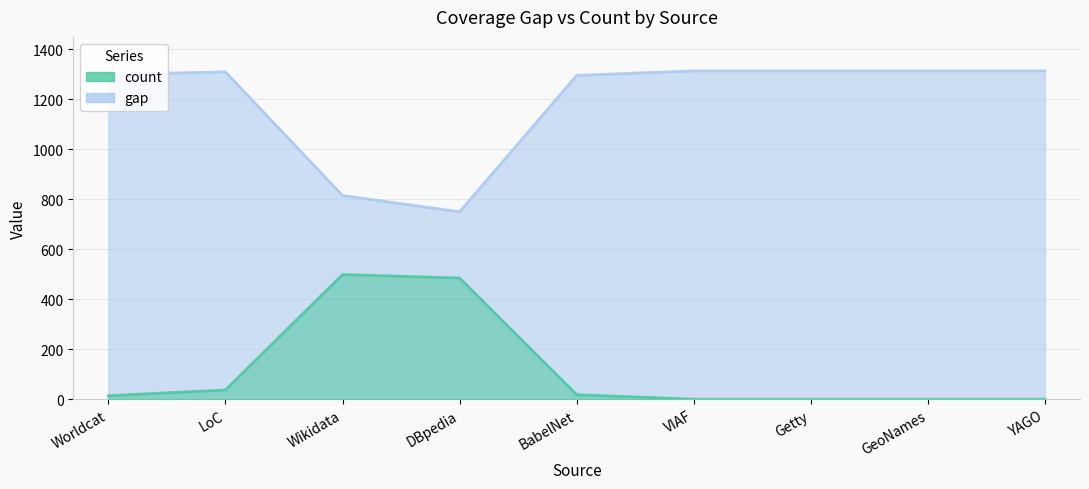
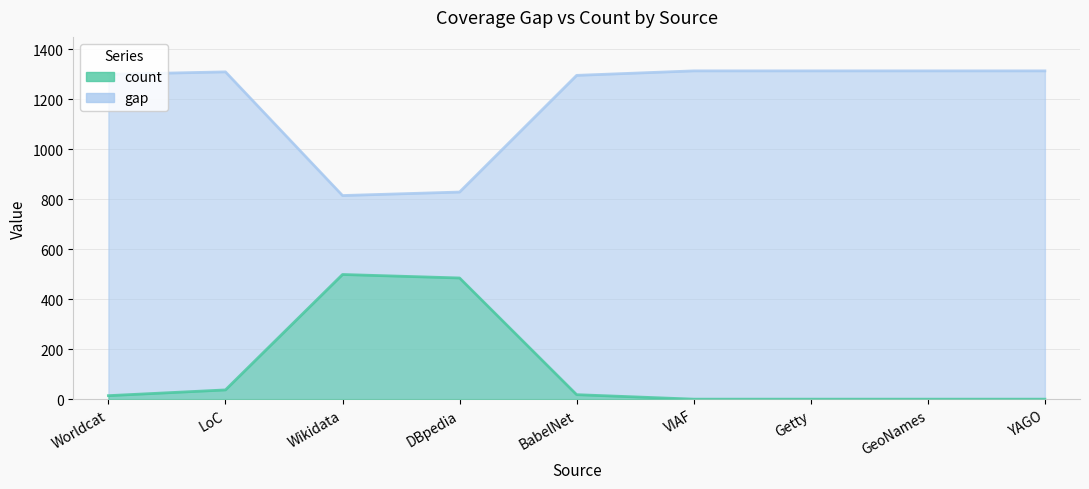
  {
    "gap": {
      "LoC": 1310,
      "Wikidata": 820,
-     "DBpedia": 750,
+     "DBpedia": 830,
      "BabelNet": 1300,
      "VIAF": 1310,
      "Getty": 1310,
      "GeoNames": 1310,
      "YAGO": 1310
    },
    "count": {
      "Worldcat": 10,
      "LoC": 40,
      "Wikidata": 500,
      "DBpedia": 490,
      "BabelNet": 20,
      "VIAF": 0,
      "Getty": 0,
      "GeoNames": 0,
      "YAGO": 0
    }
  }
